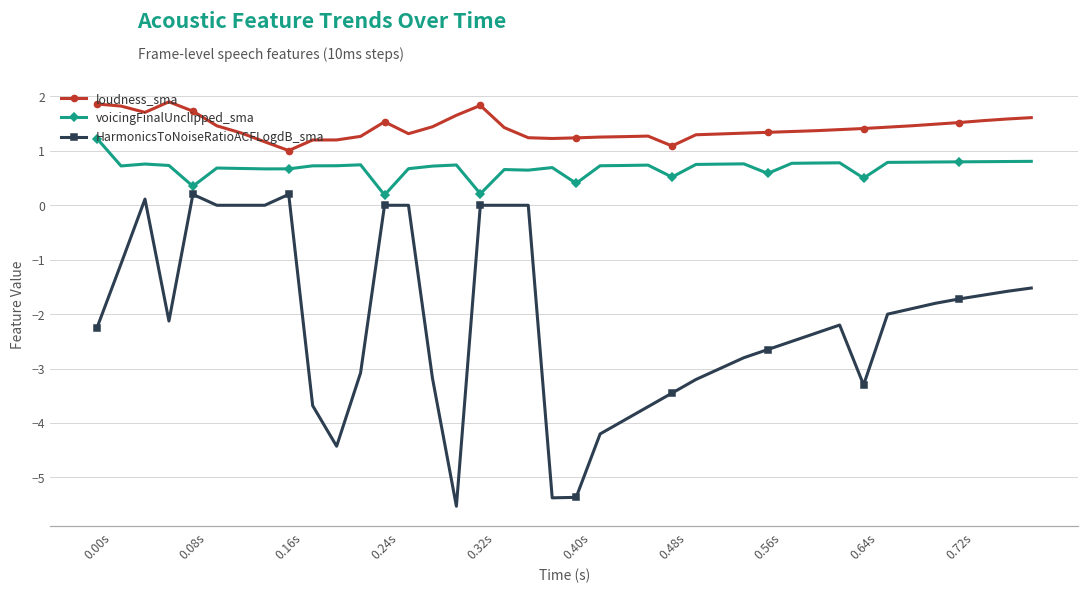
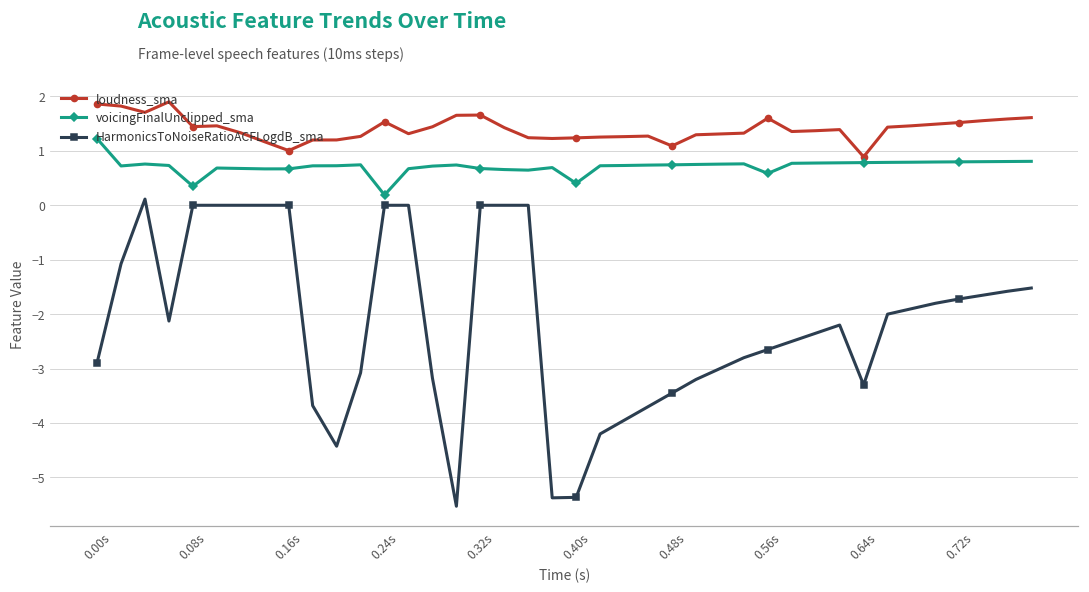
  {
    "loudness_sma": {
      "0.00s": 1.9,
-     "0.08s": 1.7,
+     "0.08s": 1.4,
      "0.16s": 1.0,
      "0.24s": 1.5,
-     "0.32s": 1.8,
+     "0.32s": 1.7,
      "0.40s": 1.2,
      "0.48s": 1.1,
-     "0.56s": 1.3,
-     "0.64s": 1.4,
+     "0.56s": 1.6,
+     "0.64s": 0.9,
      "0.72s": 1.5
    },
    "voicingFinalUnclipped_sma": {
      "0.00s": 1.2,
      "0.08s": 0.3,
      "0.16s": 0.7,
      "0.24s": 0.2,
-     "0.32s": 0.2,
+     "0.32s": 0.7,
      "0.40s": 0.4,
-     "0.48s": 0.5,
+     "0.48s": 0.7,
      "0.56s": 0.6,
-     "0.64s": 0.5,
+     "0.64s": 0.8,
      "0.72s": 0.8
    },
    "HarmonicsToNoiseRatioACFLogdB_sma": {
-     "0.00s": -2.2,
-     "0.08s": 0.2,
-     "0.16s": 0.2,
+     "0.00s": -2.9,
+     "0.08s": 0.0,
+     "0.16s": 0.0,
      "0.24s": 0.0,
      "0.32s": 0.0,
      "0.40s": -5.4,
      "0.48s": -3.5,
      "0.56s": -2.7,
      "0.64s": -3.3,
      "0.72s": -1.7
    }
  }
